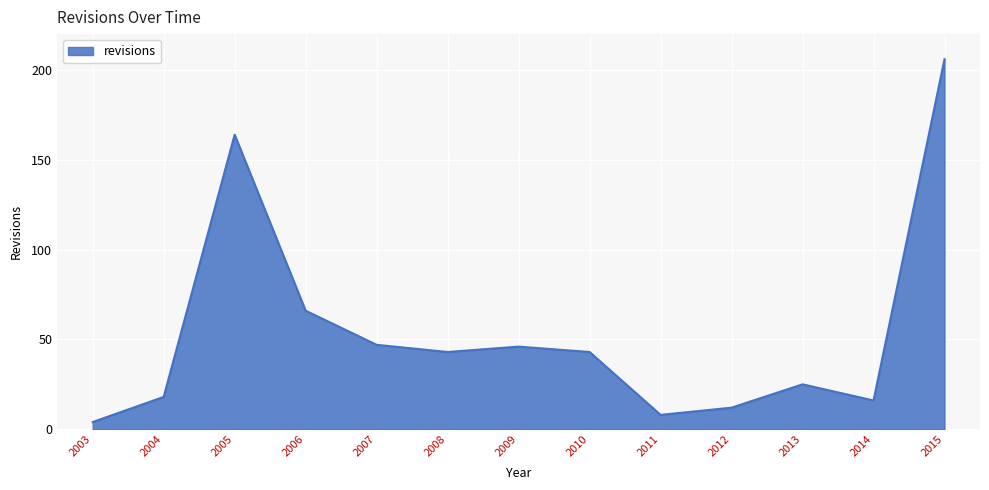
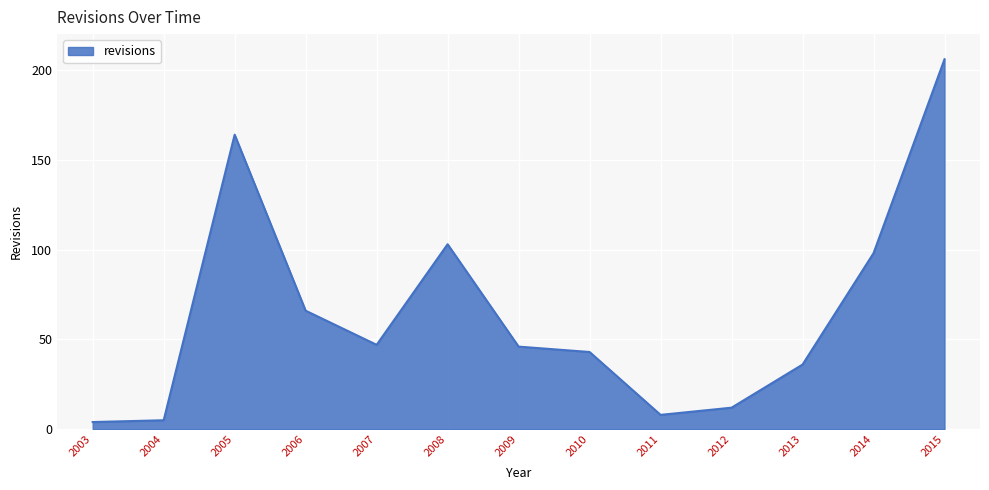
  {
    "2003": 4,
-   "2004": 18,
+   "2004": 5,
    "2005": 164,
    "2006": 66,
    "2007": 47,
-   "2008": 43,
+   "2008": 103,
    "2009": 46,
    "2010": 43,
    "2011": 8,
    "2012": 12,
-   "2013": 25,
-   "2014": 16,
+   "2013": 36,
+   "2014": 98,
    "2015": 206
  }
